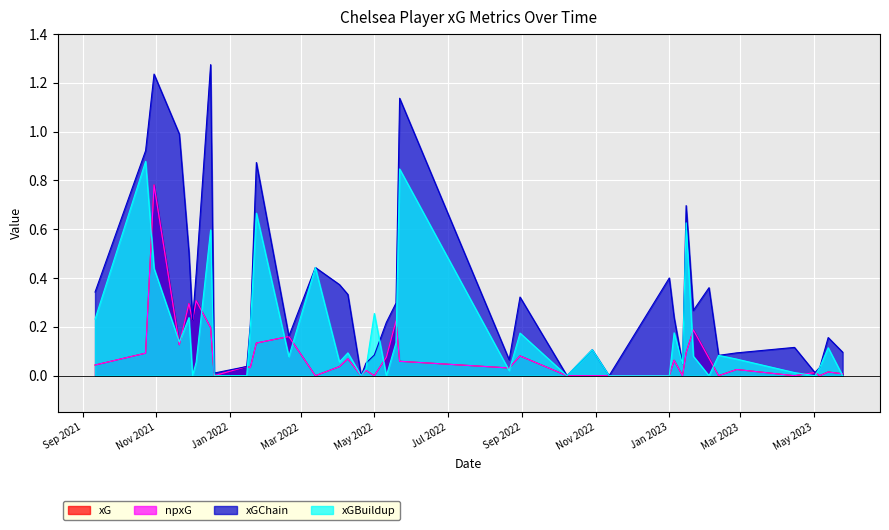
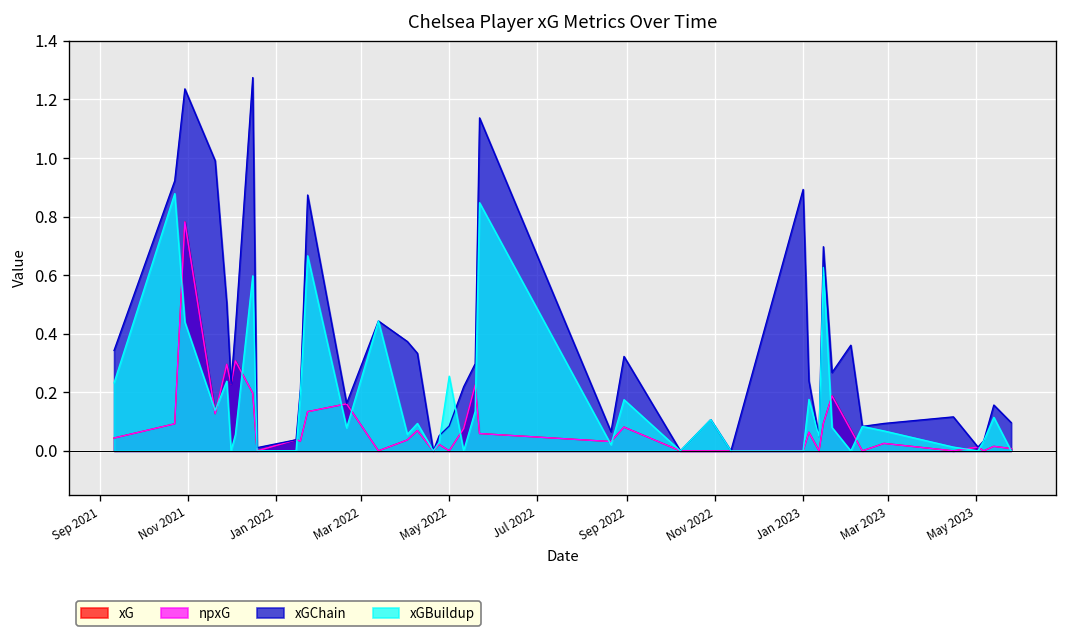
  {
    "npxG": {
      "May 2022": 0.00
    },
    "xGChain": {
      "May 2022": 0.08,
-     "Jan 2023": 0.40
+     "Jan 2023": 0.89
    },
    "xGBuildup": {
      "May 2022": 0.26
    }
  }
